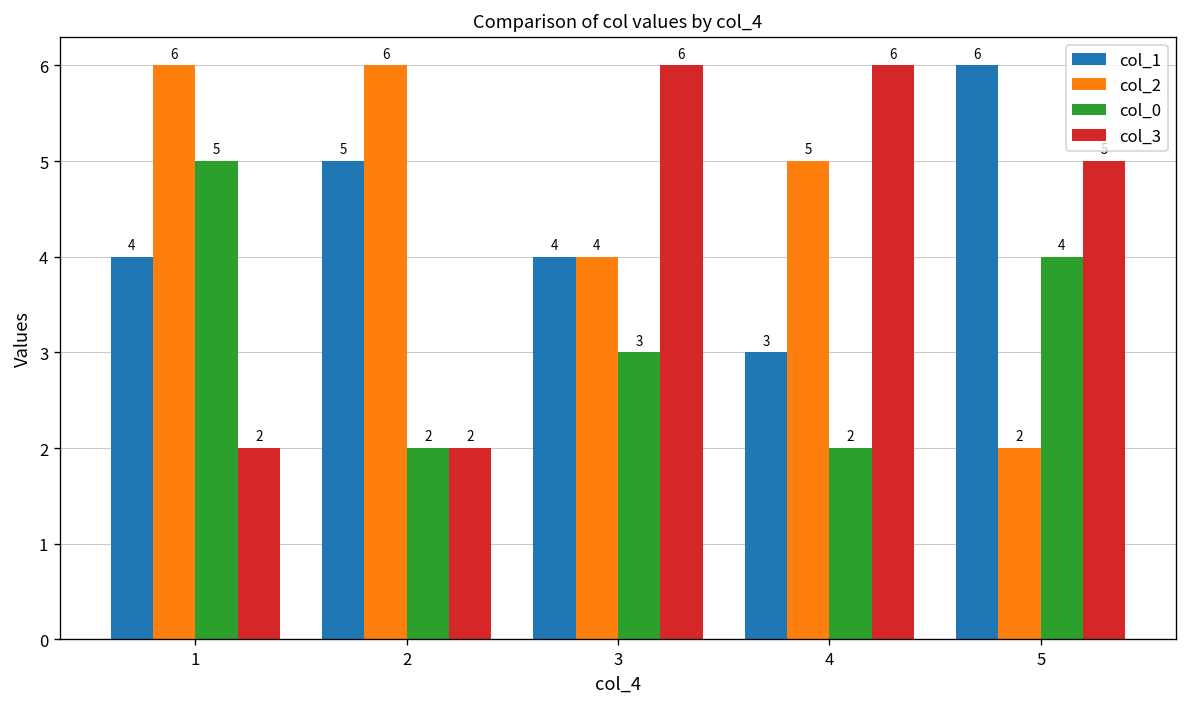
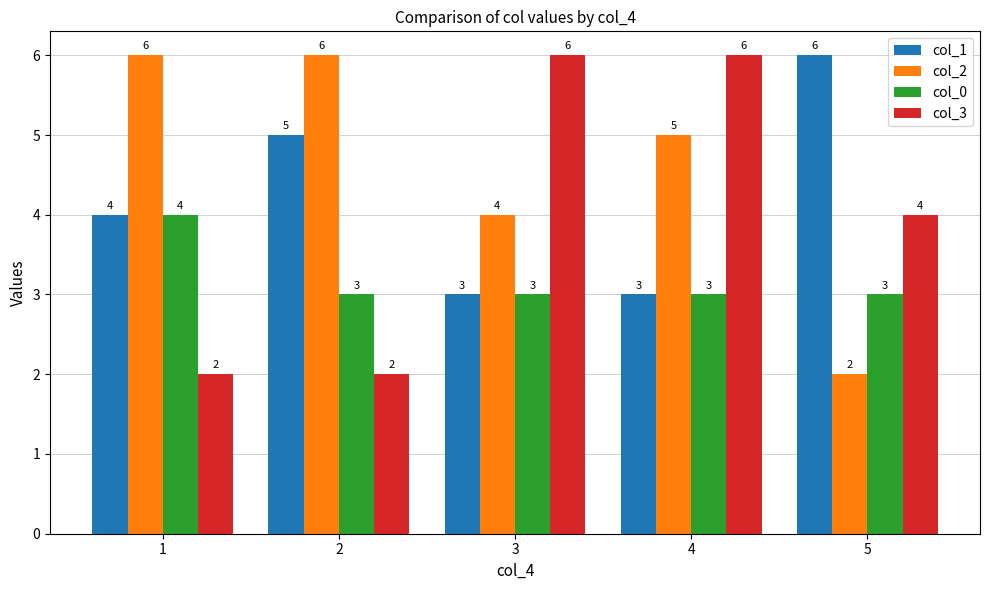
  {
    "col_1": {
      "1": 4,
      "2": 5,
-     "3": 4,
+     "3": 3,
      "4": 3,
      "5": 6
    },
    "col_2": {
      "1": 6,
      "2": 6,
      "3": 4,
      "4": 5,
      "5": 2
    },
    "col_0": {
-     "1": 5,
-     "2": 2,
+     "1": 4,
+     "2": 3,
      "3": 3,
-     "4": 2,
-     "5": 4
+     "4": 3,
+     "5": 3
    },
    "col_3": {
-     "5": 5
+     "5": 4
    }
  }
